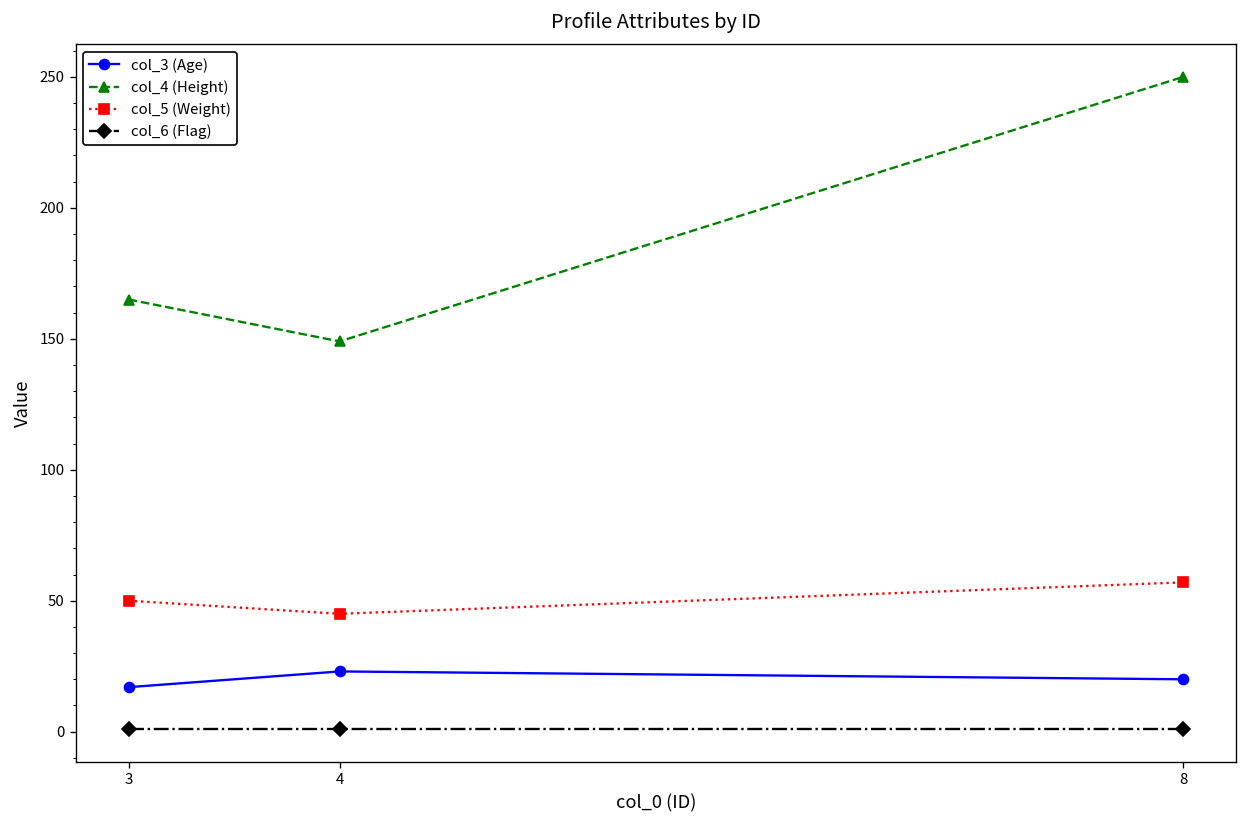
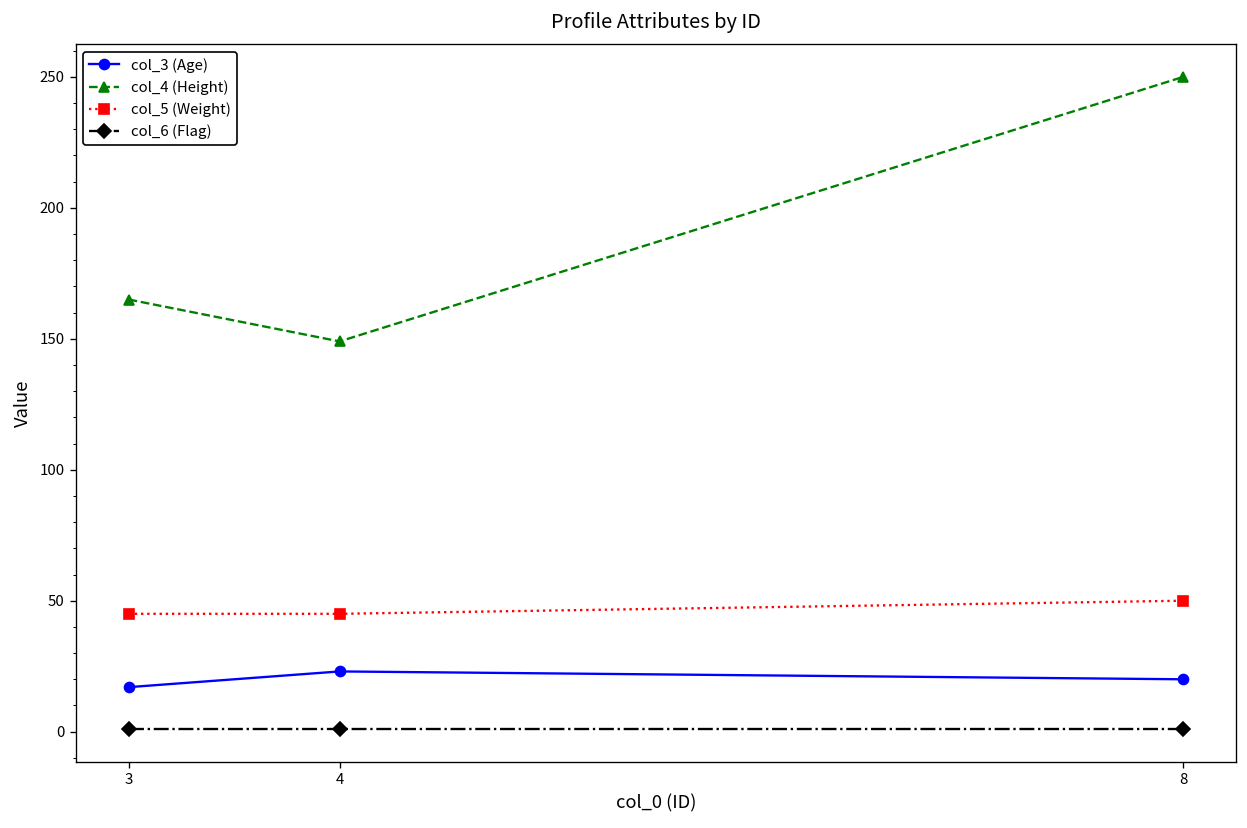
  {
    "col_3 (Age)": {
      "3": 17,
      "4": 23,
      "8": 20
    },
    "col_4 (Height)": {
      "3": 165,
      "4": 149,
      "8": 250
    },
    "col_5 (Weight)": {
-     "3": 50,
+     "3": 45,
      "4": 45,
-     "8": 57
+     "8": 50
    },
    "col_6 (Flag)": {
      "3": 1,
      "4": 1,
      "8": 1
    }
  }
